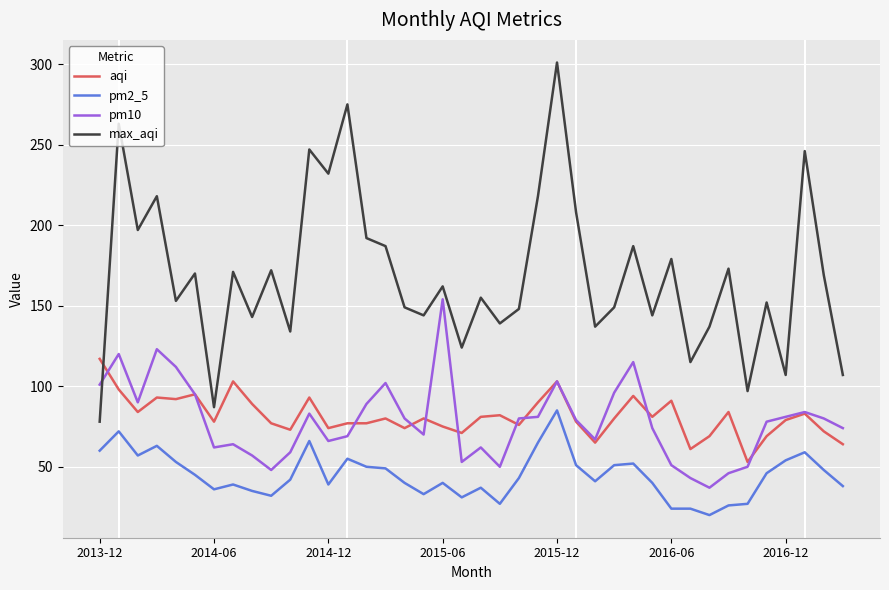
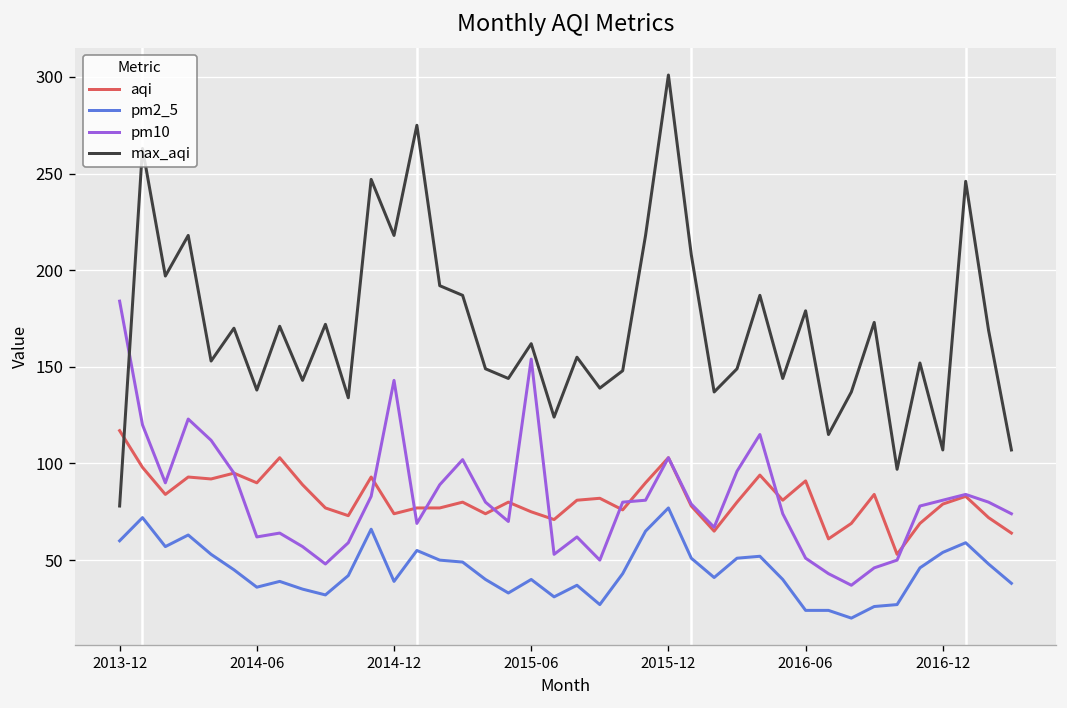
  {
    "aqi": {
      "2013-12": 117,
-     "2014-06": 78,
+     "2014-06": 90,
      "2014-12": 74,
      "2015-06": 75,
      "2016-06": 91,
      "2016-12": 79
    },
    "pm2_5": {
      "2013-12": 60,
      "2014-06": 36,
      "2014-12": 39,
      "2015-06": 40,
-     "2015-12": 85,
+     "2015-12": 77,
      "2016-06": 24,
      "2016-12": 54
    },
    "pm10": {
-     "2013-12": 101,
+     "2013-12": 184,
      "2014-06": 62,
-     "2014-12": 66,
+     "2014-12": 143,
      "2015-06": 154,
      "2016-06": 51,
      "2016-12": 81
    },
    "max_aqi": {
      "2013-12": 78,
-     "2014-06": 87,
-     "2014-12": 232,
+     "2014-06": 138,
+     "2014-12": 218,
      "2015-06": 162,
      "2015-12": 301,
      "2016-06": 179,
      "2016-12": 107
    }
  }
